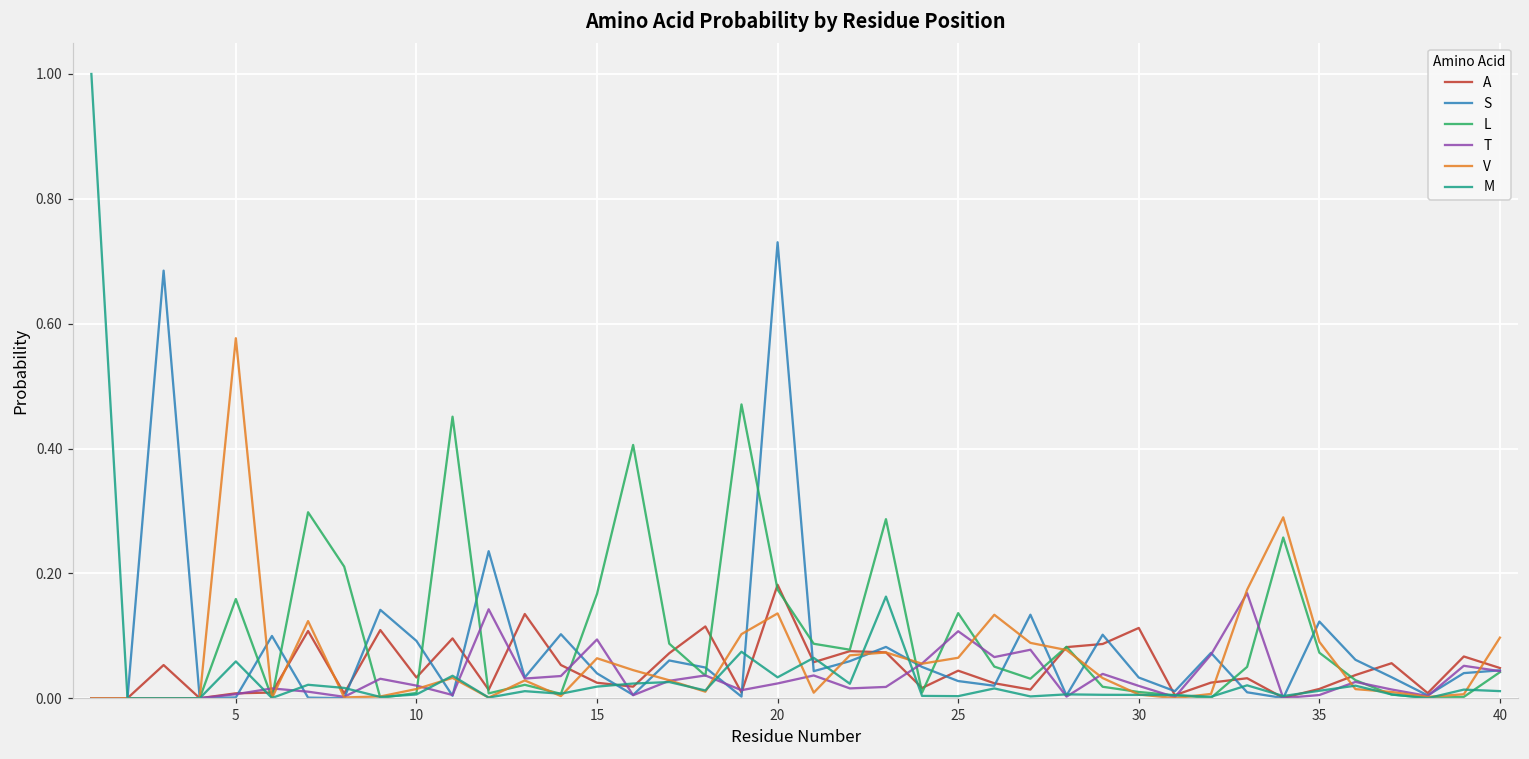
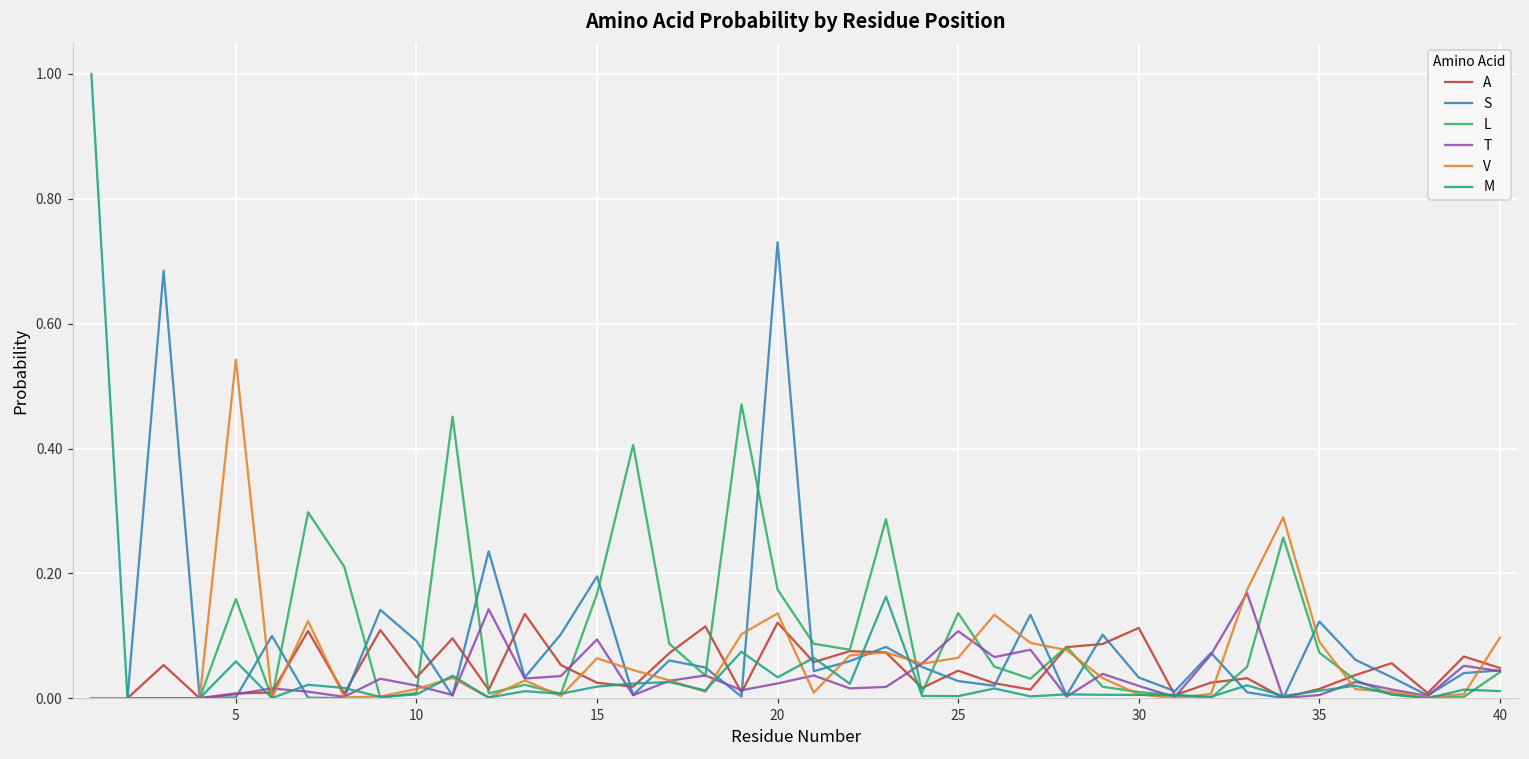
  {
    "A": {
      "10": 0.03,
      "15": 0.02,
-     "20": 0.18,
+     "20": 0.12,
      "25": 0.04,
      "30": 0.11
    },
    "S": {
      "5": 0.00,
      "10": 0.09,
-     "15": 0.04,
+     "15": 0.20,
      "20": 0.73,
      "25": 0.03,
      "30": 0.03,
      "35": 0.12
    },
    "T": {
      "10": 0.02,
      "15": 0.09,
      "20": 0.02,
      "25": 0.11,
      "30": 0.02,
      "35": 0.01
    },
    "V": {
-     "5": 0.58,
+     "5": 0.54,
      "10": 0.01,
      "15": 0.06,
      "20": 0.14,
      "25": 0.06,
      "35": 0.09,
      "40": 0.10
    }
  }
